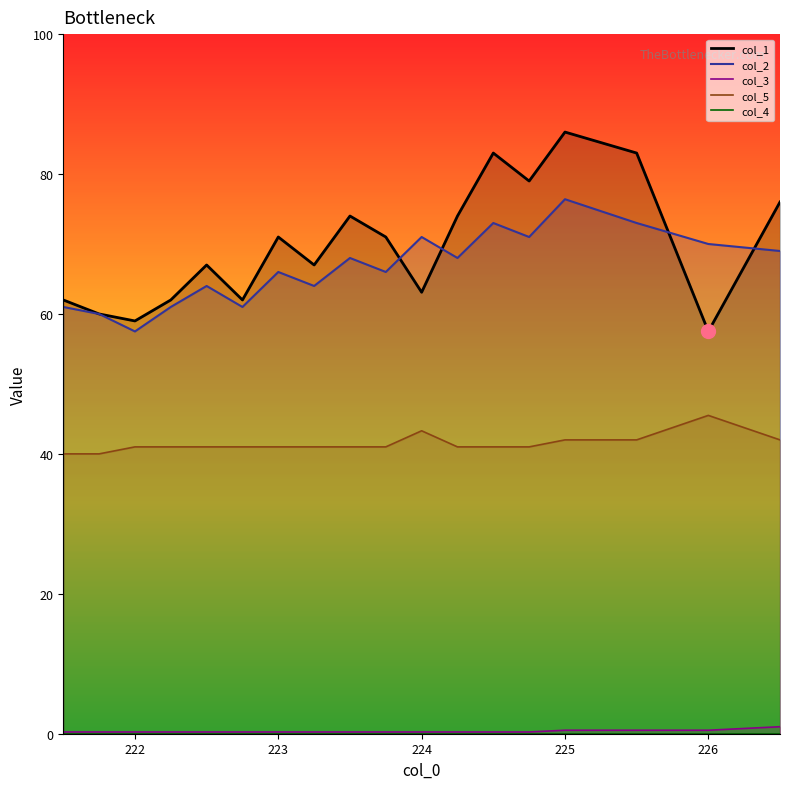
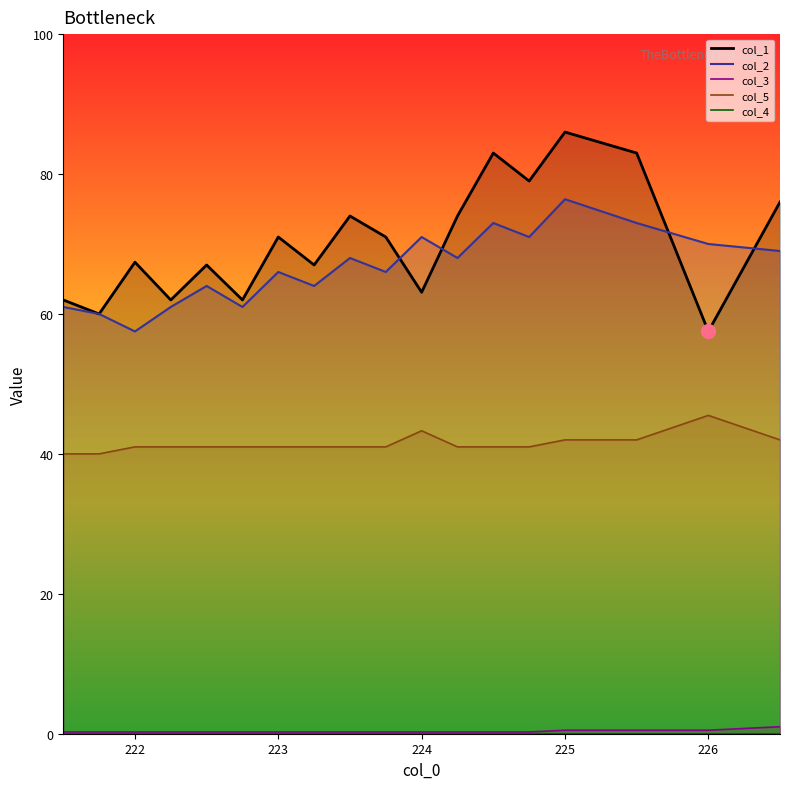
  {
    "col_1": {
-     "222": 59,
+     "222": 67,
      "223": 71,
      "224": 63,
      "225": 86
    },
    "col_2": {
      "222": 58,
      "223": 66,
      "224": 71,
      "225": 76,
      "226": 70
    },
    "col_3": {
      "225": 1,
      "226": 1
    },
    "col_5": {
      "222": 41,
      "223": 41,
      "224": 43,
      "225": 42,
      "226": 46
    },
    "col_4": {
      "225": 0,
      "226": 0
    }
  }
